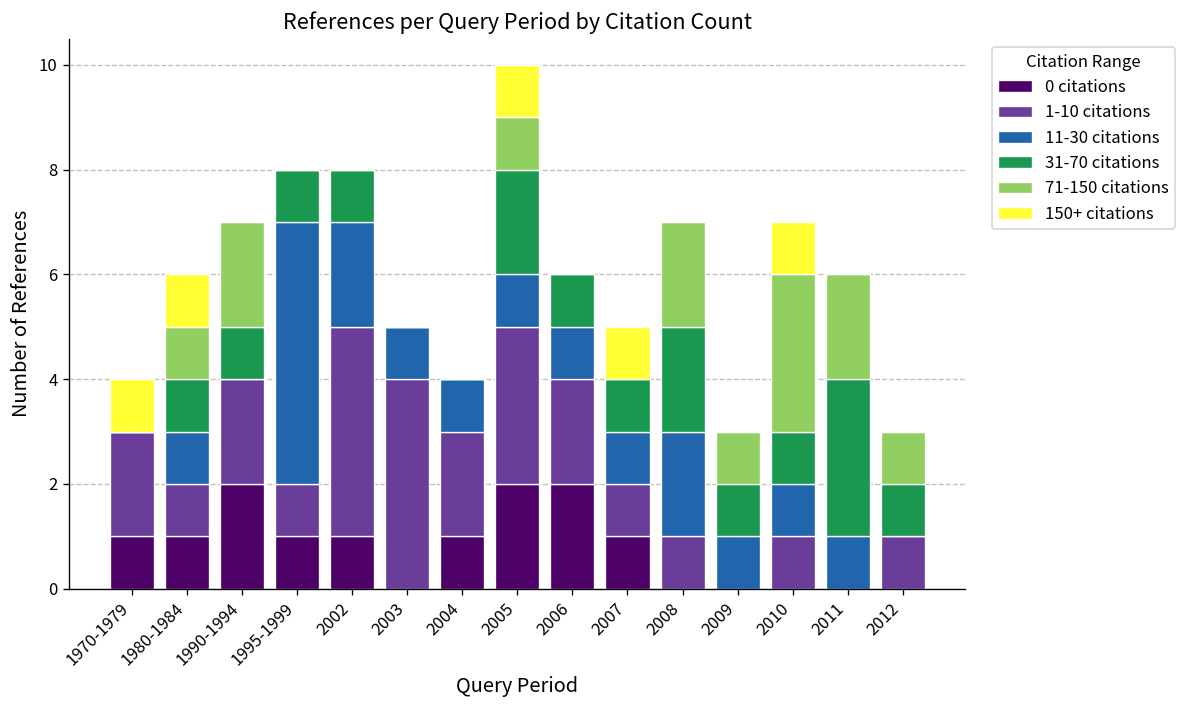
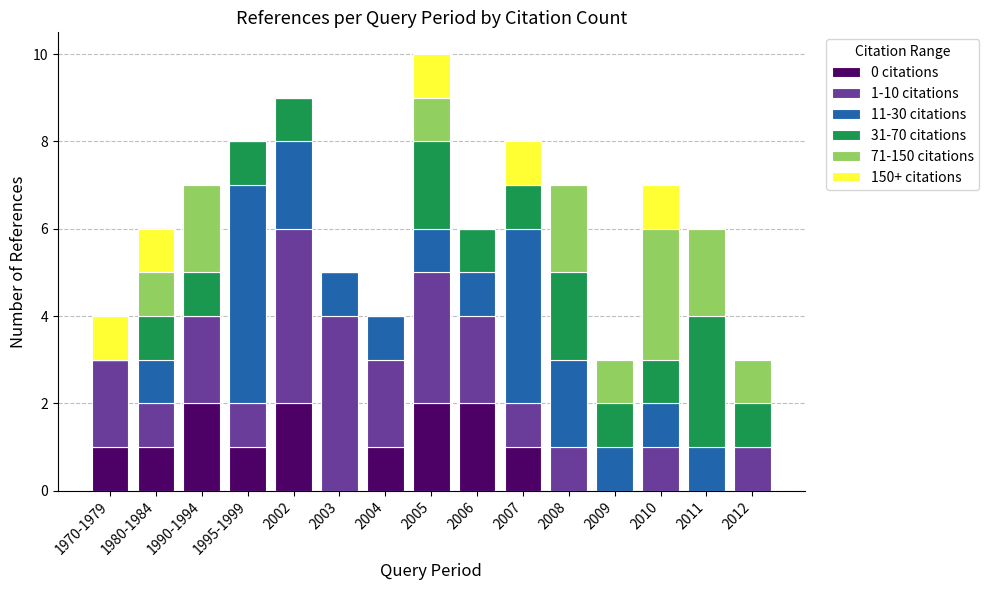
  {
    "0 citations": {
      "1970-1979": 1,
      "1980-1984": 1,
      "1990-1994": 2,
      "1995-1999": 1,
-     "2002": 1,
+     "2002": 2,
      "2003": 0,
      "2004": 1,
      "2005": 2,
      "2006": 2,
      "2007": 1,
      "2008": 0,
      "2009": 0,
      "2010": 0,
      "2011": 0,
      "2012": 0
    },
    "1-10 citations": {
      "1970-1979": 2,
      "1980-1984": 1,
      "1990-1994": 2,
      "1995-1999": 1,
      "2002": 4,
      "2003": 4,
      "2004": 2,
      "2005": 3,
      "2006": 2,
      "2007": 1,
      "2008": 1,
      "2009": 0,
      "2010": 1,
      "2011": 0,
      "2012": 1
    },
    "11-30 citations": {
      "1970-1979": 0,
      "1980-1984": 1,
      "1990-1994": 0,
      "1995-1999": 5,
      "2002": 2,
      "2003": 1,
      "2004": 1,
      "2005": 1,
      "2006": 1,
-     "2007": 1,
+     "2007": 4,
      "2008": 2,
      "2009": 1,
      "2010": 1,
      "2011": 1,
      "2012": 0
    },
    "31-70 citations": {
      "1970-1979": 0,
      "1980-1984": 1,
      "1990-1994": 1,
      "1995-1999": 1,
      "2002": 1,
      "2003": 0,
      "2004": 0,
      "2005": 2,
      "2006": 1,
      "2007": 1,
      "2008": 2,
      "2009": 1,
      "2010": 1,
      "2011": 3,
      "2012": 1
    },
    "71-150 citations": {
      "1970-1979": 0,
      "1980-1984": 1,
      "1990-1994": 2,
      "1995-1999": 0,
      "2002": 0,
      "2003": 0,
      "2004": 0,
      "2005": 1,
      "2006": 0,
      "2007": 0,
      "2008": 2,
      "2009": 1,
      "2010": 3,
      "2011": 2,
      "2012": 1
    },
    "150+ citations": {
      "1970-1979": 1,
      "1980-1984": 1,
      "1990-1994": 0,
      "1995-1999": 0,
      "2002": 0,
      "2003": 0,
      "2004": 0,
      "2005": 1,
      "2006": 0,
      "2007": 1,
      "2008": 0,
      "2009": 0,
      "2010": 1,
      "2011": 0,
      "2012": 0
    }
  }
